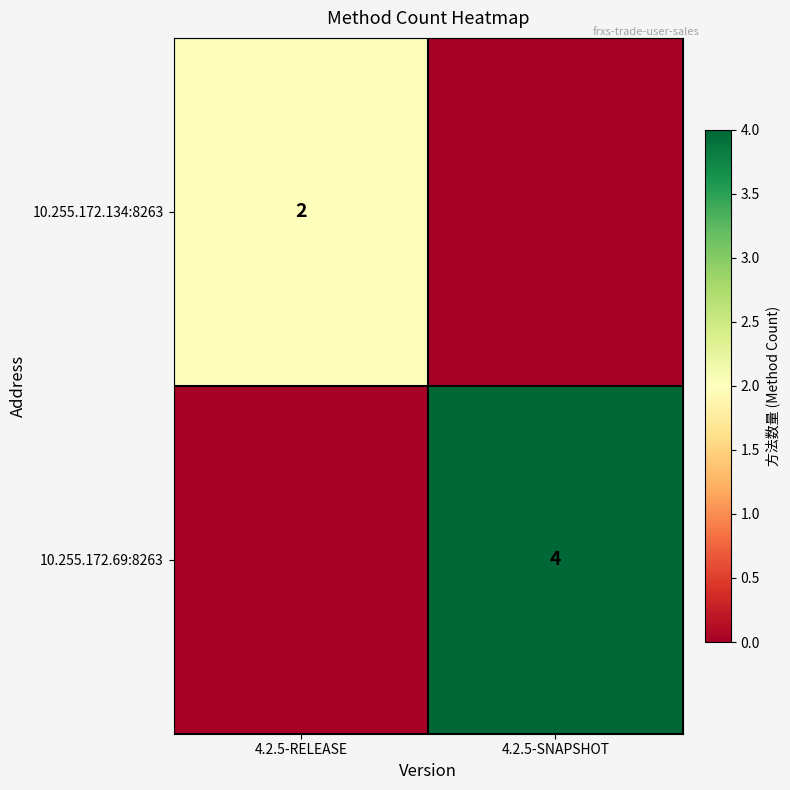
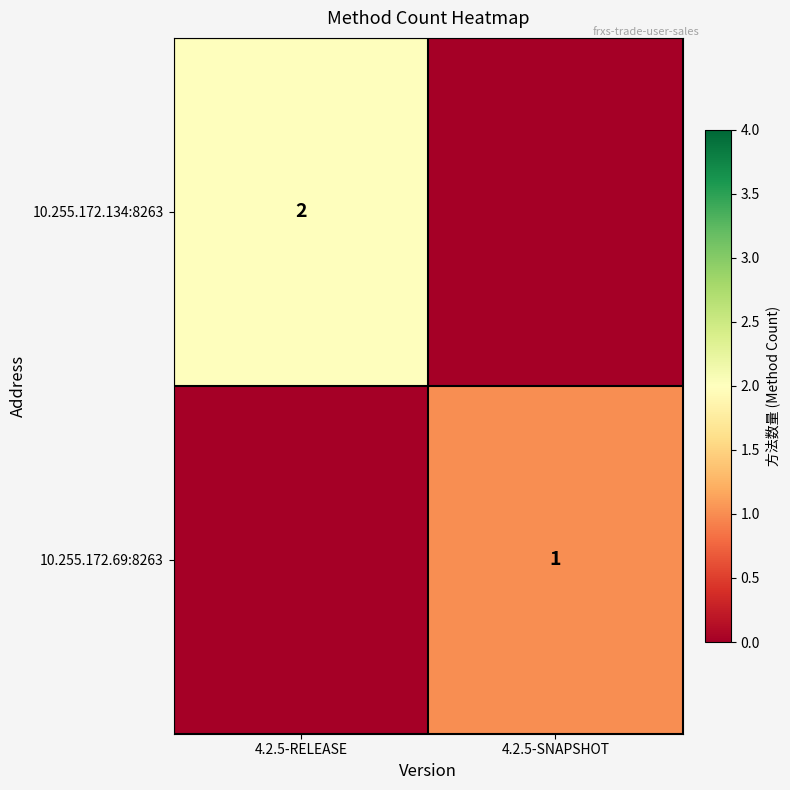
  {
    "10.255.172.134:8263": {
      "4.2.5-RELEASE": 2
    },
    "10.255.172.69:8263": {
-     "4.2.5-SNAPSHOT": 4
+     "4.2.5-SNAPSHOT": 1
    }
  }
